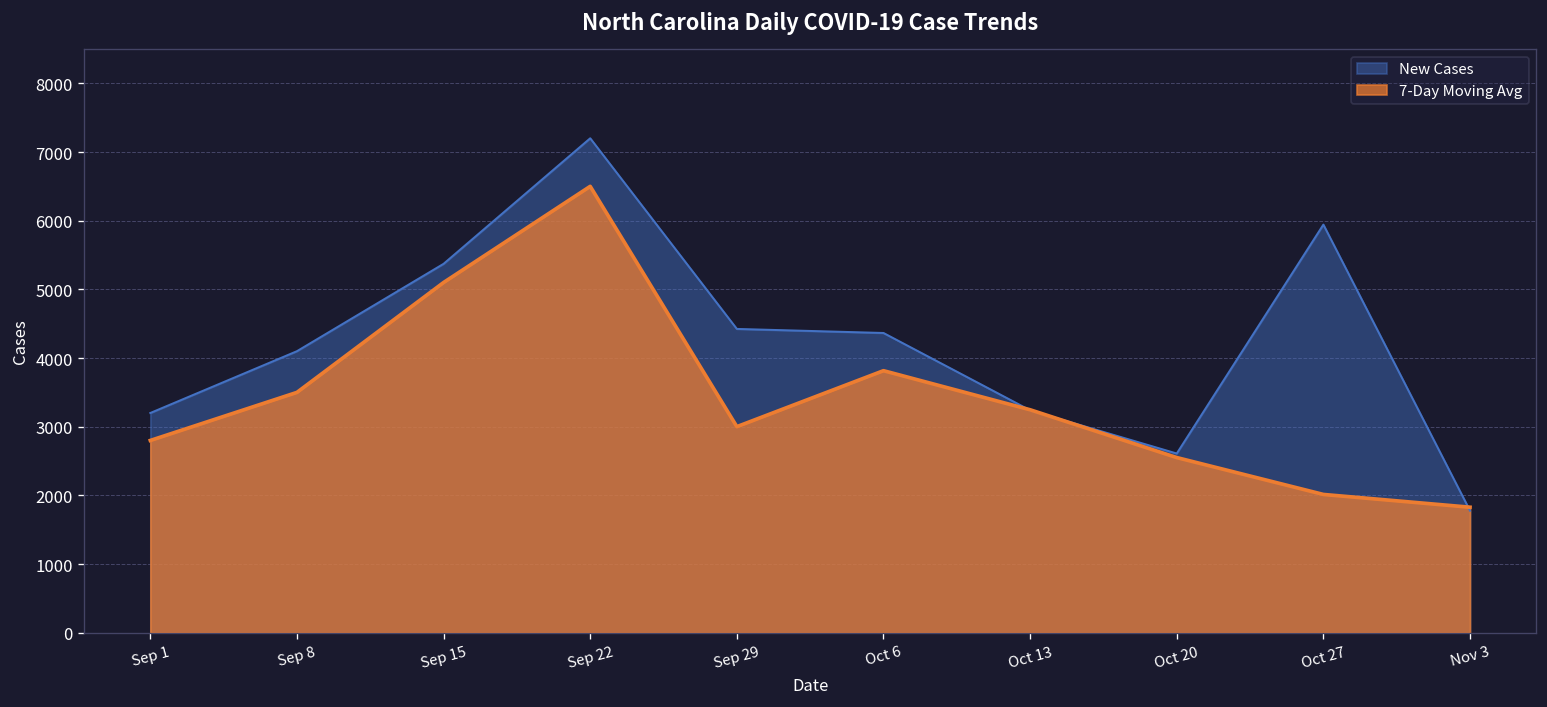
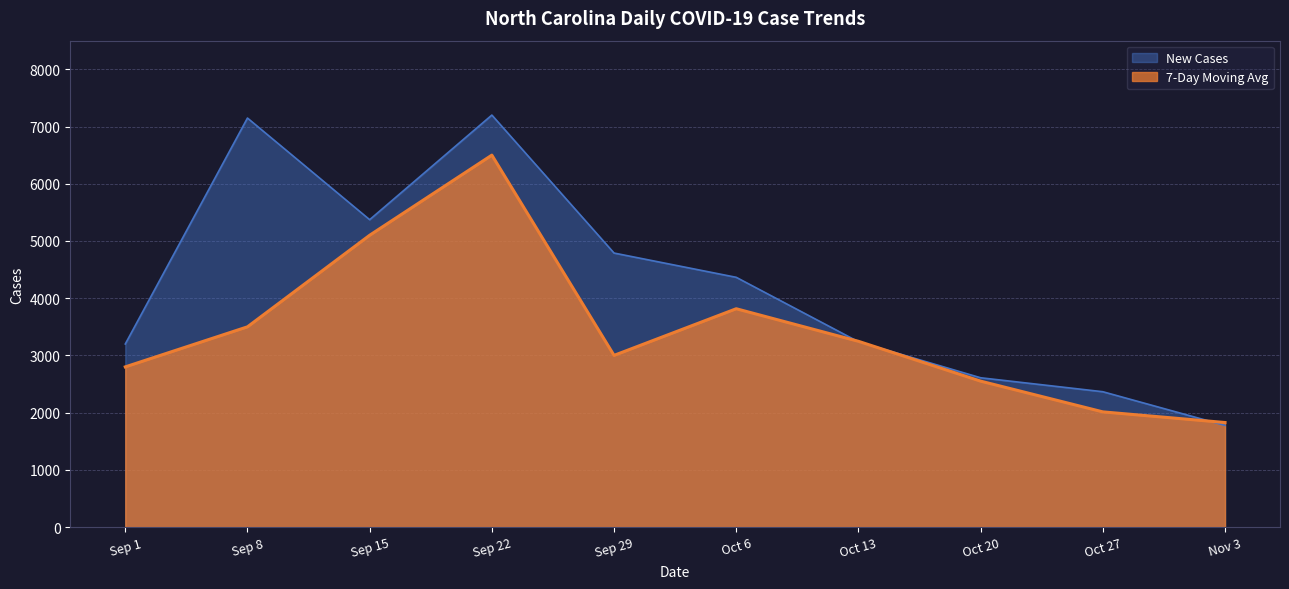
  {
    "New Cases": {
      "Sep 1": 3200,
-     "Sep 8": 4100,
+     "Sep 8": 7100,
      "Sep 15": 5400,
      "Sep 22": 7200,
-     "Sep 29": 4400,
+     "Sep 29": 4800,
      "Oct 6": 4400,
      "Oct 20": 2600,
-     "Oct 27": 5900,
+     "Oct 27": 2400,
      "Nov 3": 1800
    },
    "7-Day Moving Avg": {
      "Sep 1": 2800,
      "Sep 8": 3500,
      "Sep 15": 5100,
      "Sep 22": 6500,
      "Sep 29": 3000,
      "Oct 6": 3800,
      "Oct 20": 2600,
      "Oct 27": 2000,
      "Nov 3": 1800
    }
  }
